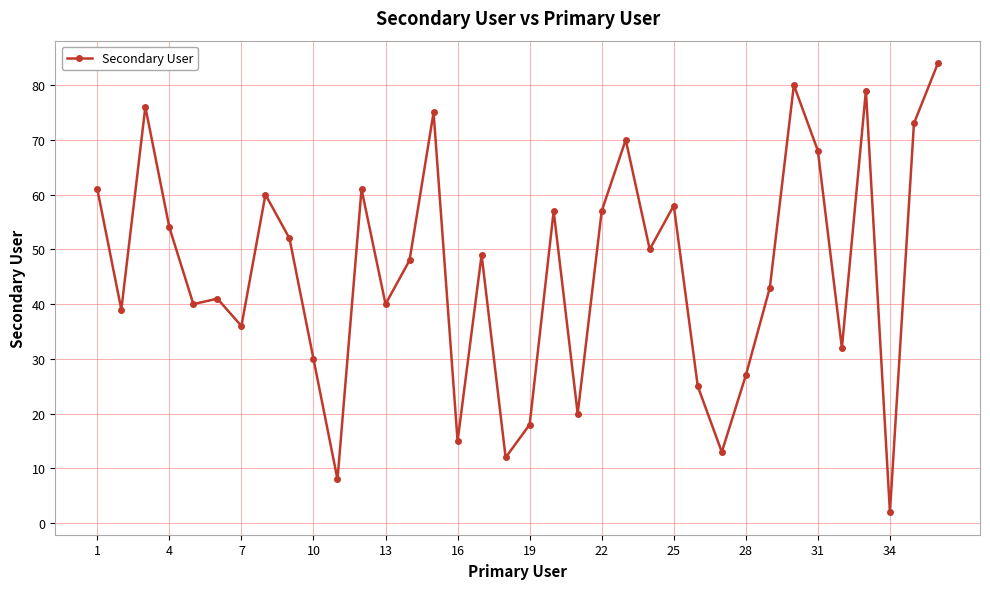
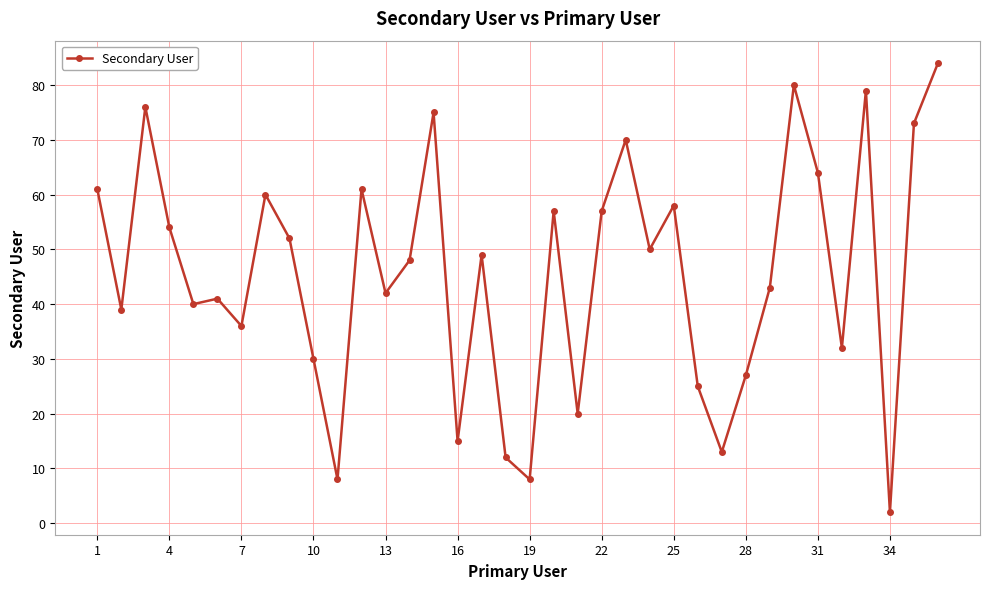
  {
    "1": 61,
    "4": 54,
    "7": 36,
    "10": 30,
-   "13": 40,
+   "13": 42,
    "16": 15,
-   "19": 18,
+   "19": 8,
    "22": 57,
    "25": 58,
    "28": 27,
-   "31": 68,
+   "31": 64,
    "34": 2
  }
